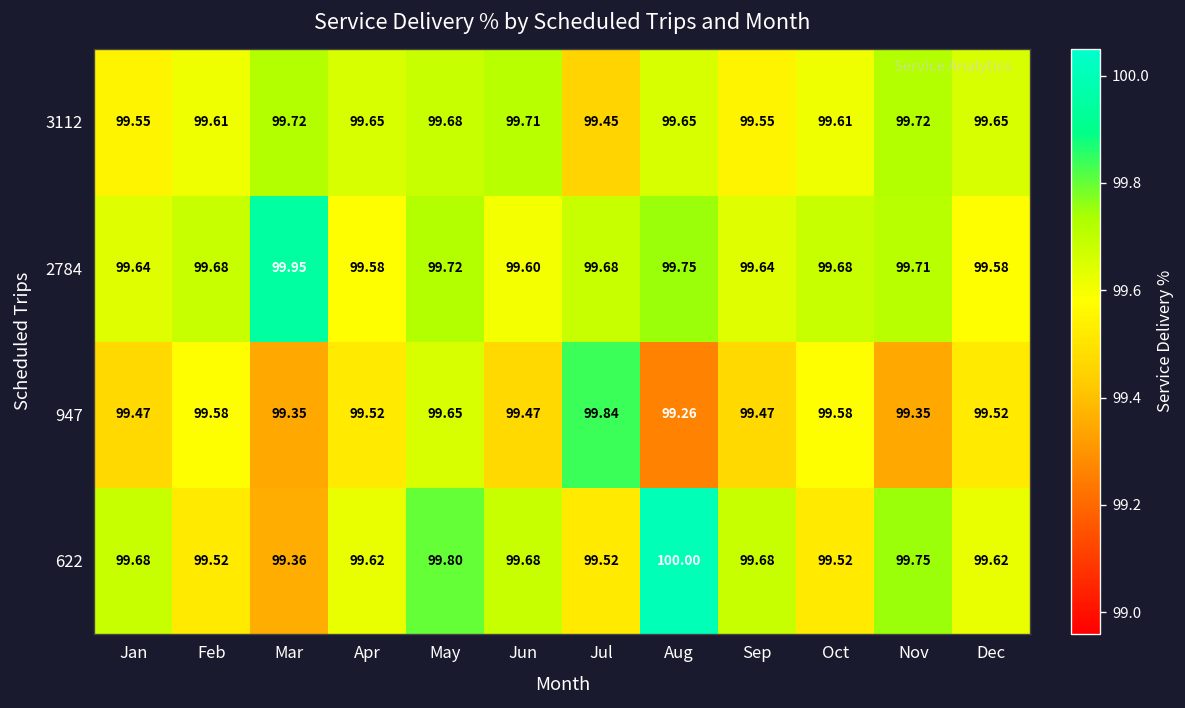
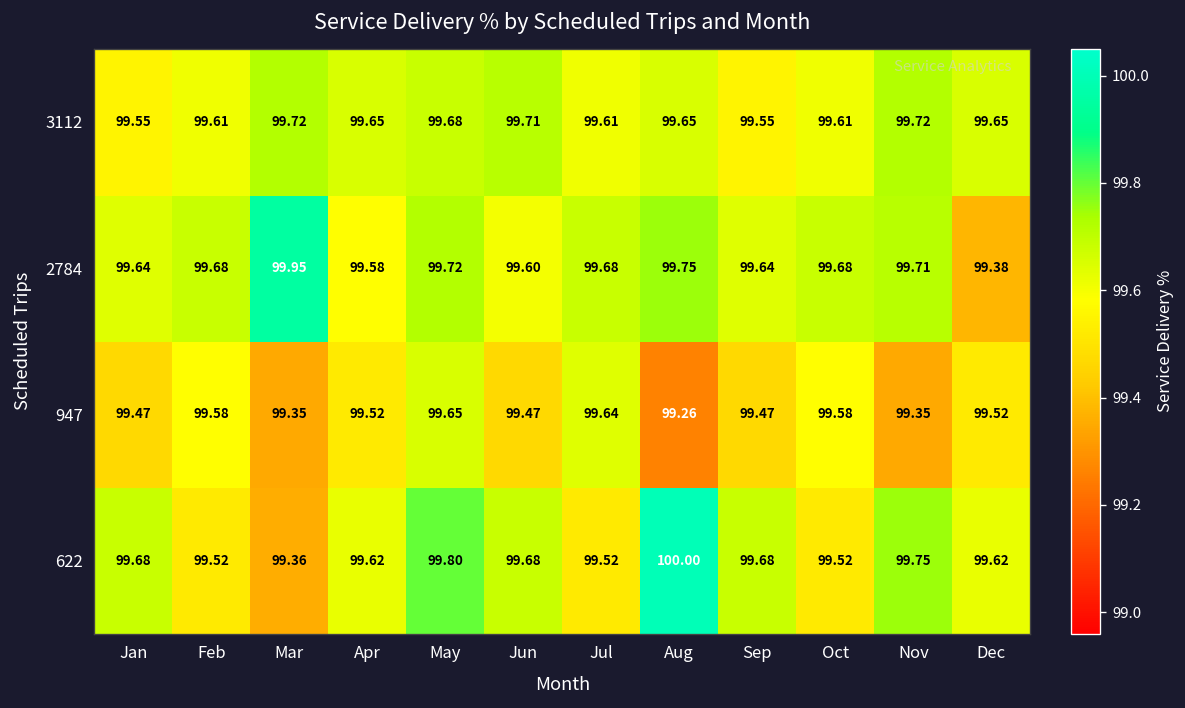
  {
    "3112": {
      "Jan": 99.55,
      "Feb": 99.61,
      "Mar": 99.72,
      "Apr": 99.65,
      "May": 99.68,
      "Jun": 99.71,
-     "Jul": 99.45,
+     "Jul": 99.61,
      "Aug": 99.65,
      "Sep": 99.55,
      "Oct": 99.61,
      "Nov": 99.72
    },
    "2784": {
      "Jan": 99.64,
      "Feb": 99.68,
      "Mar": 99.95,
      "Apr": 99.58,
      "May": 99.72,
      "Jun": 99.60,
      "Jul": 99.68,
      "Aug": 99.75,
      "Sep": 99.64,
      "Oct": 99.68,
      "Nov": 99.71,
-     "Dec": 99.58
+     "Dec": 99.38
    },
    "947": {
      "Jan": 99.47,
      "Feb": 99.58,
      "Mar": 99.35,
      "Apr": 99.52,
      "May": 99.65,
      "Jun": 99.47,
-     "Jul": 99.84,
+     "Jul": 99.64,
      "Aug": 99.26,
      "Sep": 99.47,
      "Oct": 99.58,
      "Nov": 99.35,
      "Dec": 99.52
    },
    "622": {
      "Jan": 99.68,
      "Feb": 99.52,
      "Mar": 99.36,
      "Apr": 99.62,
      "May": 99.80,
      "Jun": 99.68,
      "Jul": 99.52,
      "Aug": 100.00,
      "Sep": 99.68,
      "Oct": 99.52,
      "Nov": 99.75,
      "Dec": 99.62
    }
  }
